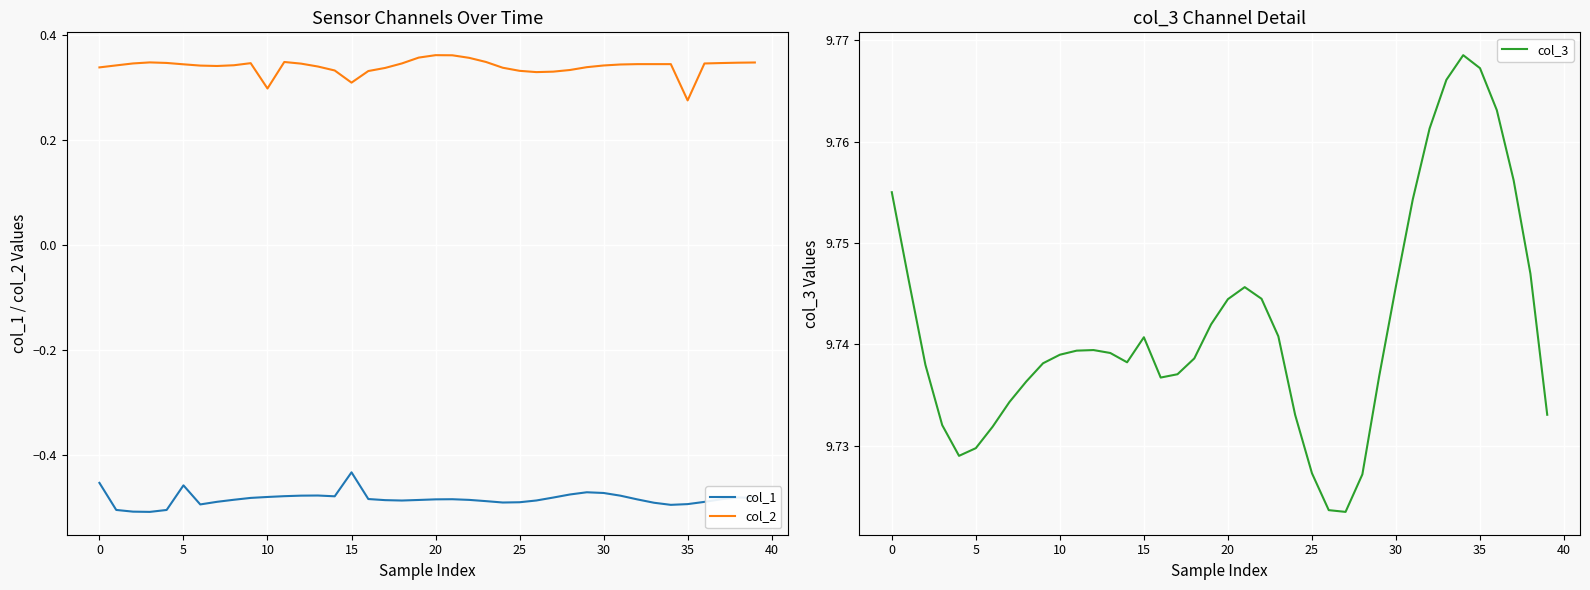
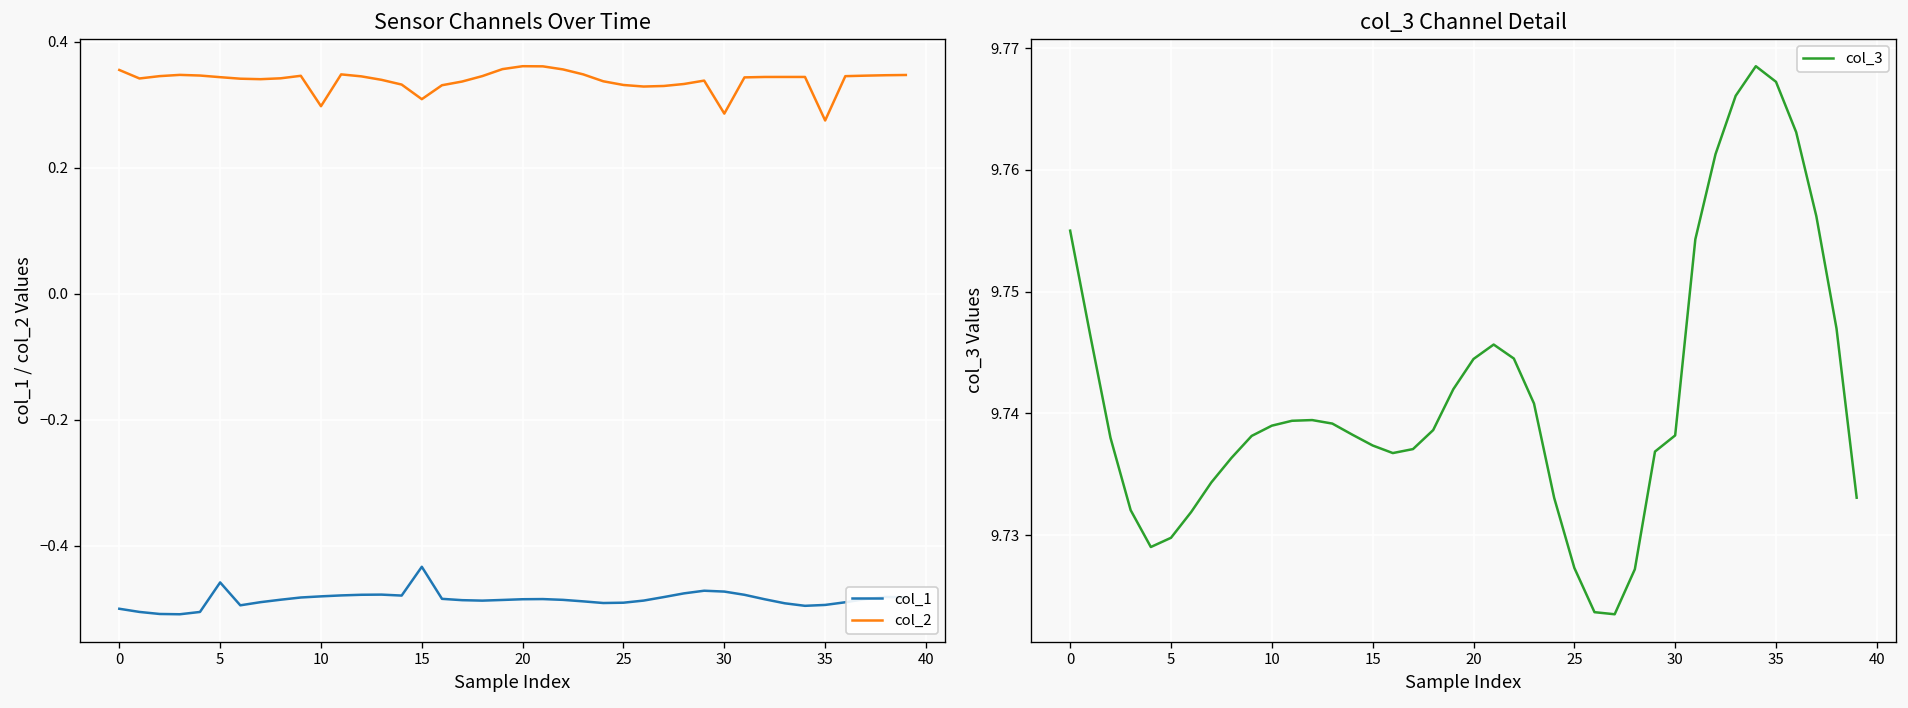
  {
    "Sensor Channels Over Time": {
      "col_1": {
-       "0": -0.45,
+       "0": -0.50,
        "5": -0.46,
        "10": -0.48,
        "15": -0.43,
        "20": -0.48,
        "25": -0.49,
        "30": -0.47,
        "35": -0.49
      },
      "col_2": {
-       "0": 0.34,
+       "0": 0.35,
        "5": 0.34,
        "10": 0.30,
        "15": 0.31,
        "20": 0.36,
        "25": 0.33,
-       "30": 0.34,
+       "30": 0.29,
        "35": 0.27
      }
    },
    "col_3 Channel Detail": {
      "0": 9.7550,
      "5": 9.7298,
      "10": 9.7390,
-     "15": 9.7407,
+     "15": 9.7374,
      "20": 9.7445,
      "25": 9.7273,
-     "30": 9.7458,
+     "30": 9.7382,
      "35": 9.7672
    }
  }
